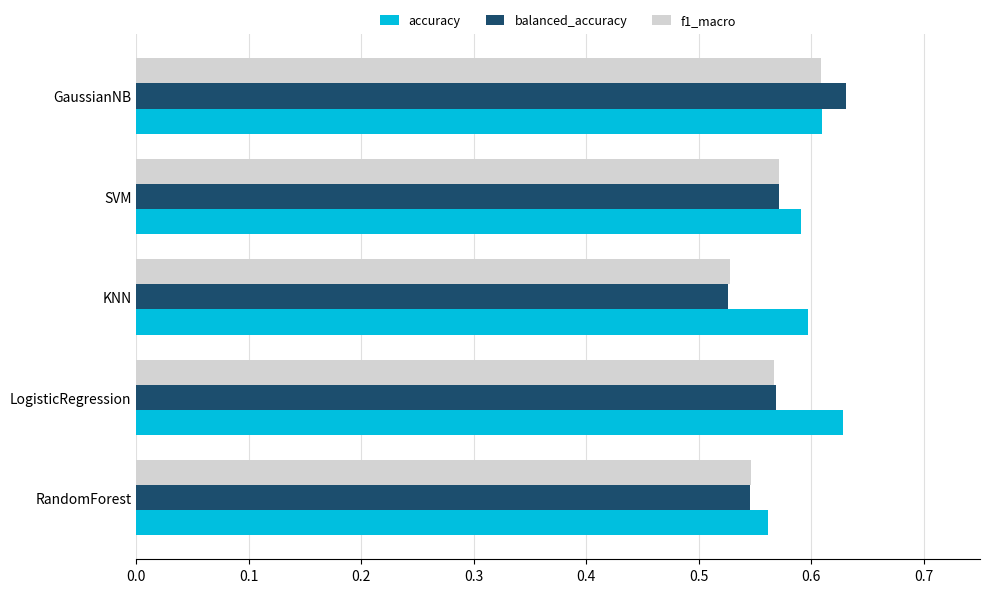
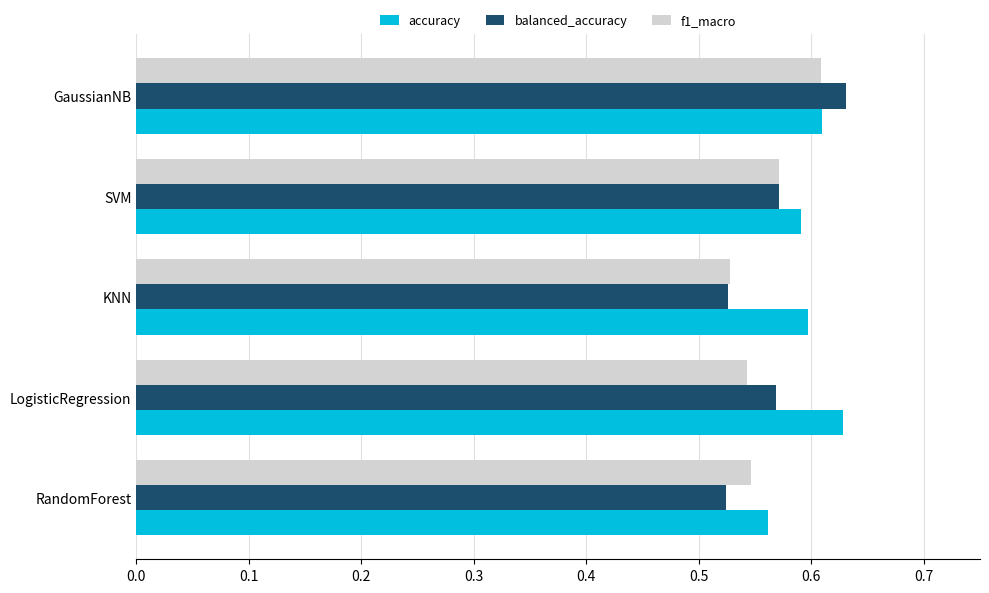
  {
    "accuracy": {
      "GaussianNB": 0.610,
      "SVM": 0.590,
      "KNN": 0.597,
      "LogisticRegression": 0.629,
      "RandomForest": 0.562
    },
    "balanced_accuracy": {
      "GaussianNB": 0.631,
      "SVM": 0.572,
      "KNN": 0.526,
      "LogisticRegression": 0.569,
-     "RandomForest": 0.545
+     "RandomForest": 0.525
    },
    "f1_macro": {
      "GaussianNB": 0.608,
      "SVM": 0.572,
      "KNN": 0.528,
-     "LogisticRegression": 0.567,
+     "LogisticRegression": 0.543,
      "RandomForest": 0.546
    }
  }
